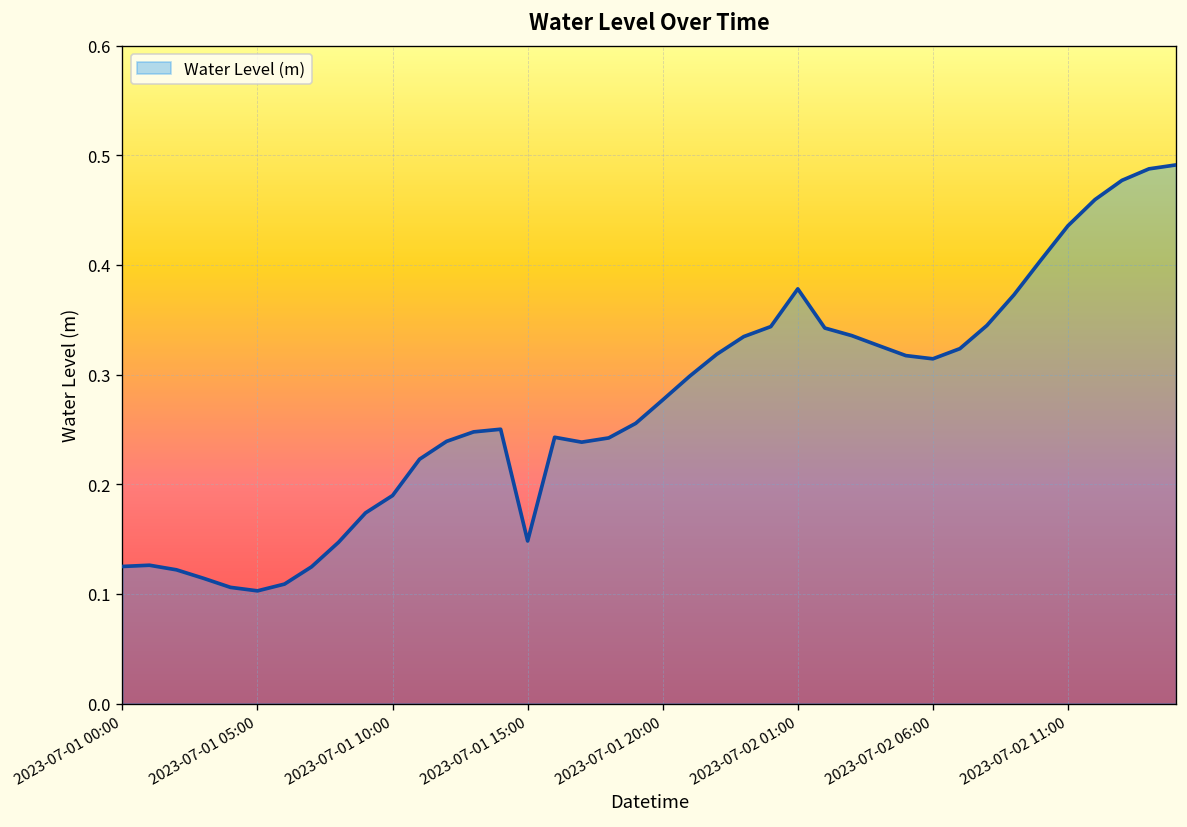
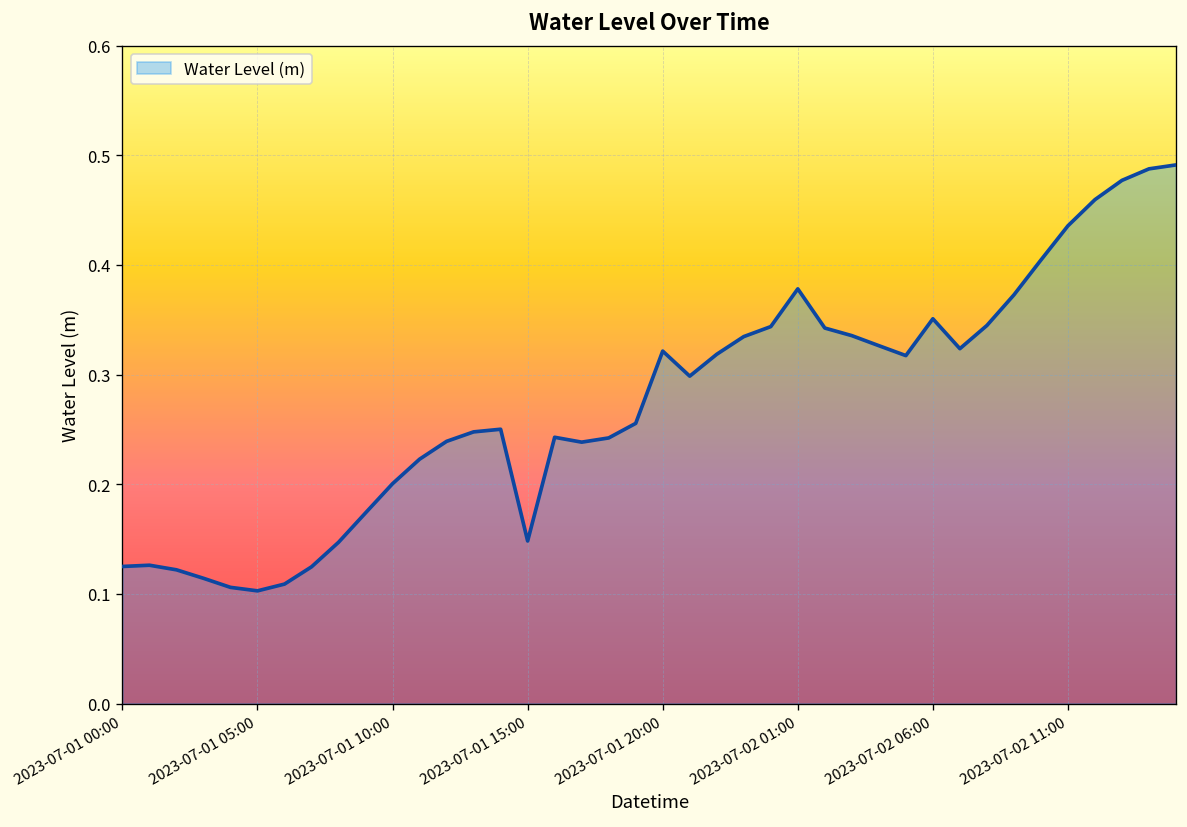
  {
    "2023-07-01 00:00": 0.12,
    "2023-07-01 05:00": 0.10,
-   "2023-07-01 10:00": 0.19,
+   "2023-07-01 10:00": 0.20,
    "2023-07-01 15:00": 0.15,
-   "2023-07-01 20:00": 0.28,
+   "2023-07-01 20:00": 0.32,
    "2023-07-02 01:00": 0.38,
-   "2023-07-02 06:00": 0.31,
+   "2023-07-02 06:00": 0.35,
    "2023-07-02 11:00": 0.44
  }
